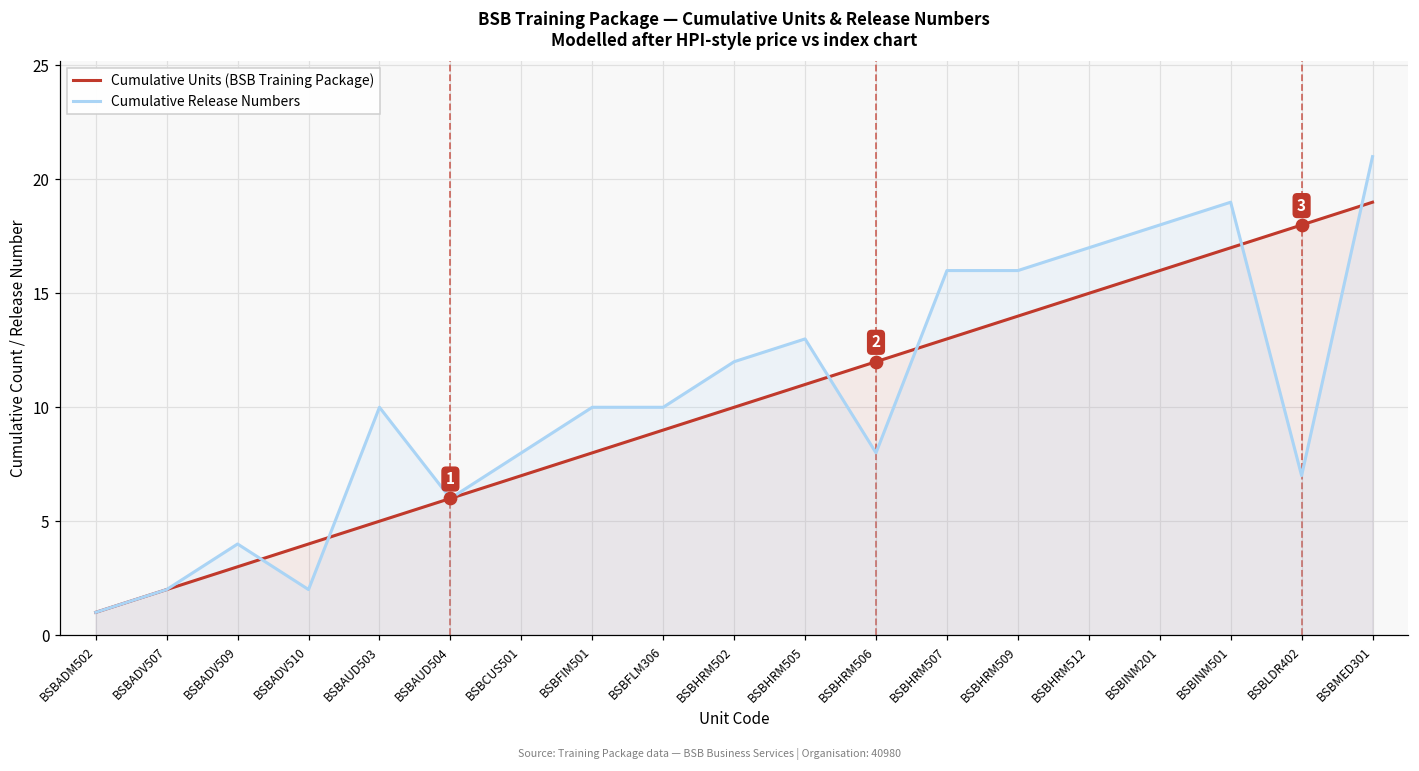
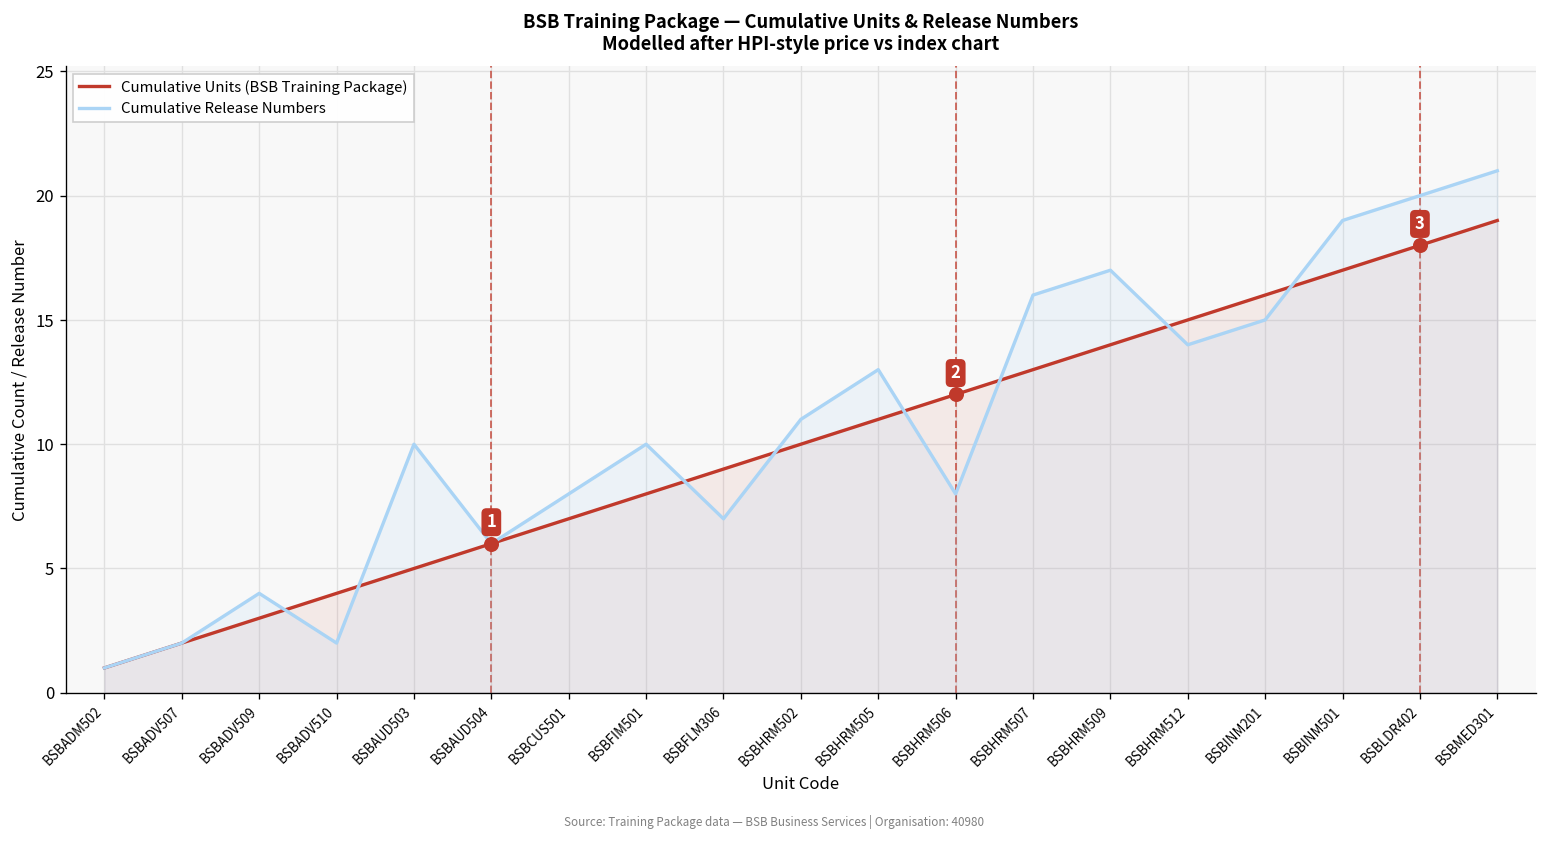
  {
    "Cumulative Release Numbers": {
      "BSBADV509": 4,
      "BSBADV510": 2,
      "BSBAUD503": 10,
      "BSBCUS501": 8,
      "BSBFIM501": 10,
-     "BSBFLM306": 10,
-     "BSBHRM502": 12,
+     "BSBFLM306": 7,
+     "BSBHRM502": 11,
      "BSBHRM505": 13,
      "BSBHRM506": 8,
      "BSBHRM507": 16,
-     "BSBHRM509": 16,
-     "BSBHRM512": 17,
-     "BSBINM201": 18,
+     "BSBHRM509": 17,
+     "BSBHRM512": 14,
+     "BSBINM201": 15,
      "BSBINM501": 19,
-     "BSBLDR402": 7,
+     "BSBLDR402": 20,
      "BSBMED301": 21
    }
  }
